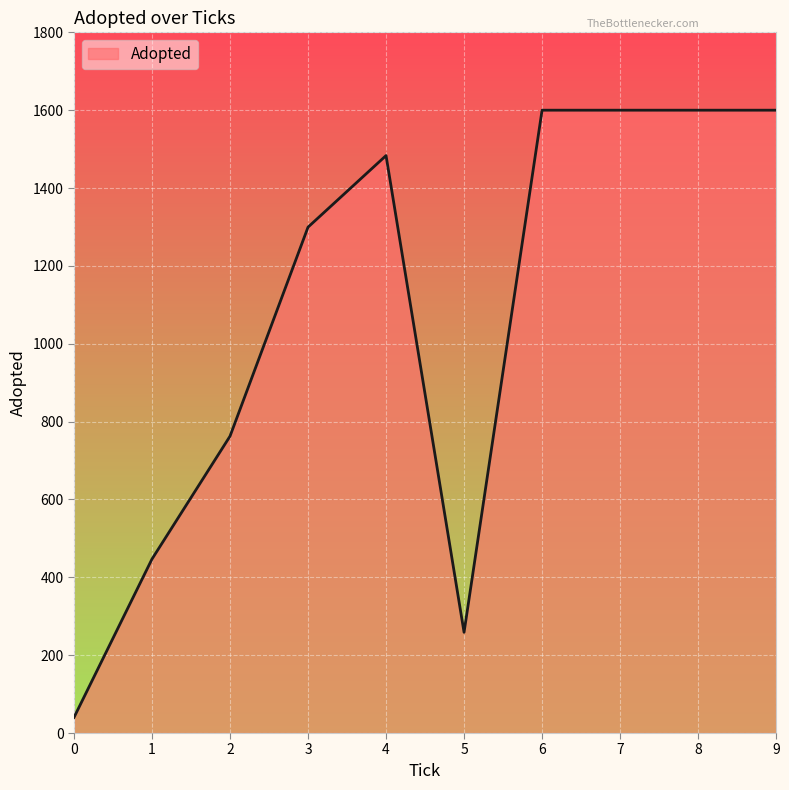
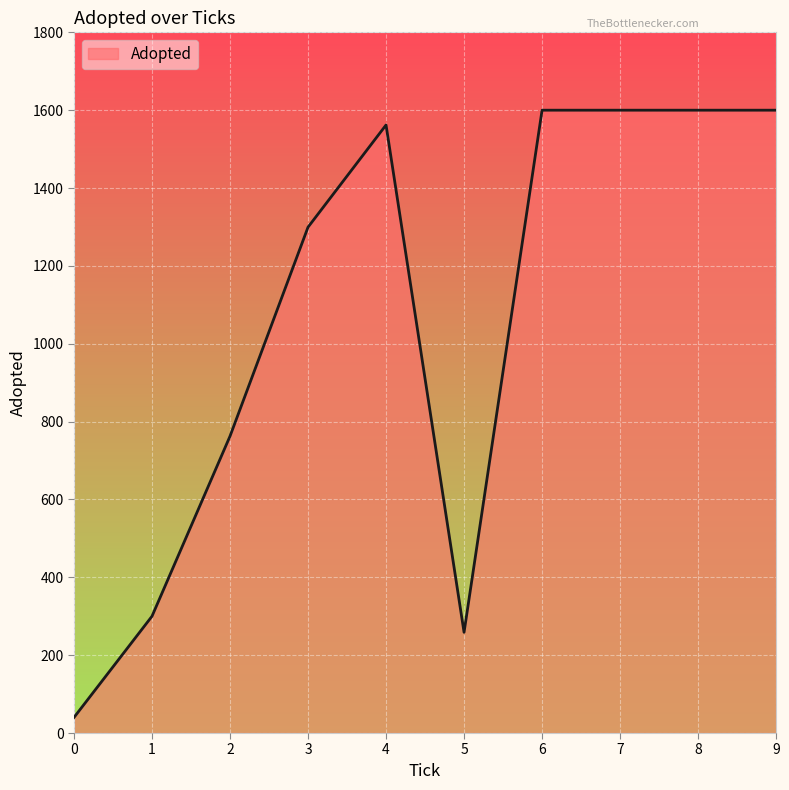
  {
    "0": 40,
-   "1": 450,
+   "1": 300,
    "2": 760,
    "3": 1300,
-   "4": 1480,
+   "4": 1560,
    "5": 260,
    "6": 1600,
    "7": 1600,
    "8": 1600,
    "9": 1600
  }
